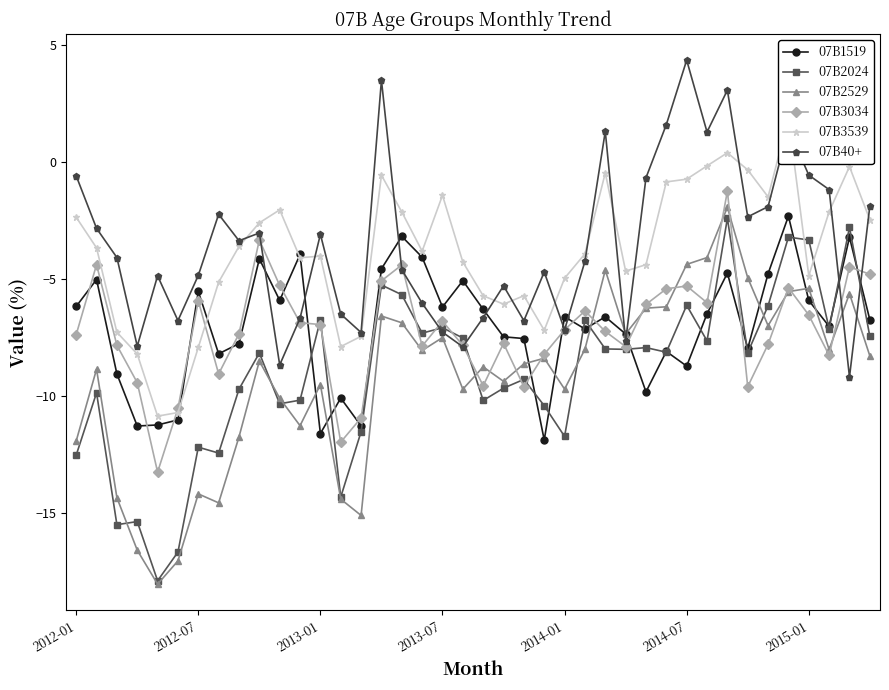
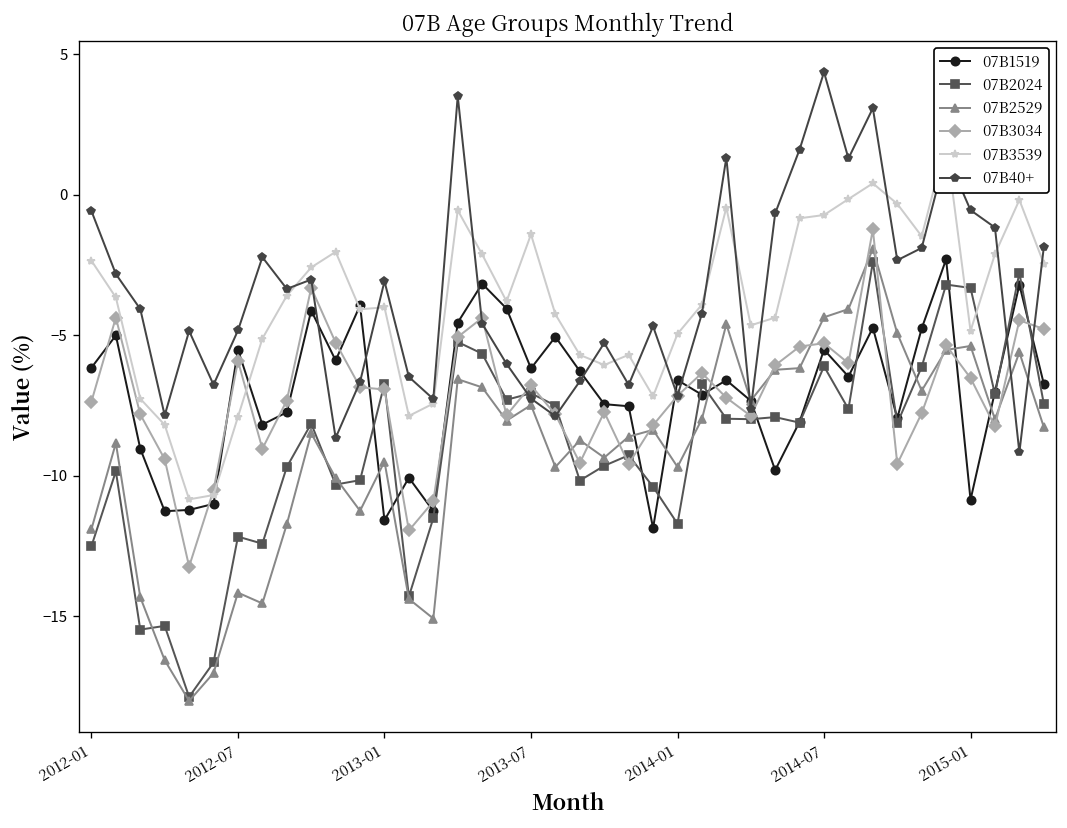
  {
    "07B1519": {
      "2012-01": -6.2,
      "2012-07": -5.5,
      "2013-01": -11.6,
      "2013-07": -6.2,
      "2014-01": -6.6,
-     "2014-07": -8.7,
-     "2015-01": -5.9
+     "2014-07": -5.5,
+     "2015-01": -10.9
    }
  }
